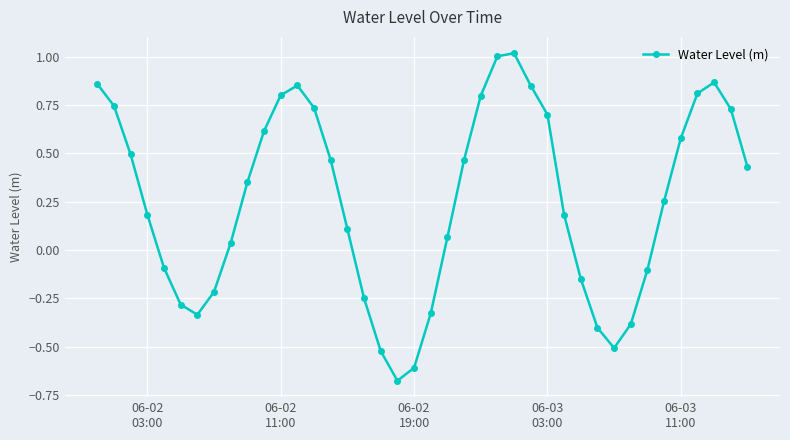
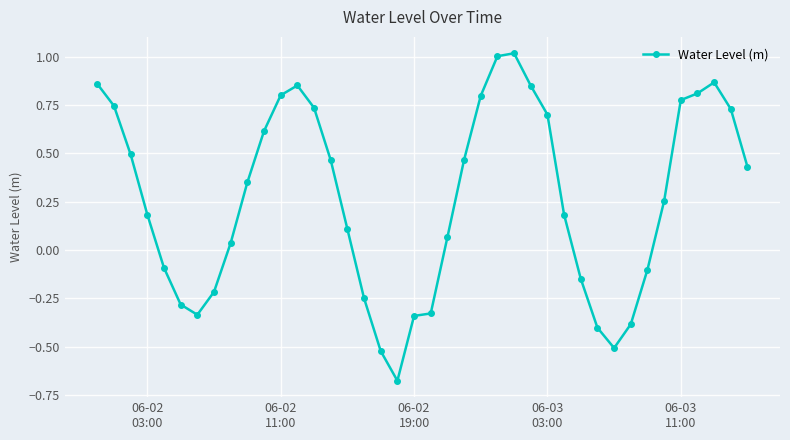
  {
    "06-02 03:00": 0.18,
    "06-02 11:00": 0.80,
-   "06-02 19:00": -0.61,
+   "06-02 19:00": -0.34,
    "06-03 03:00": 0.70,
-   "06-03 11:00": 0.58
+   "06-03 11:00": 0.78
  }
